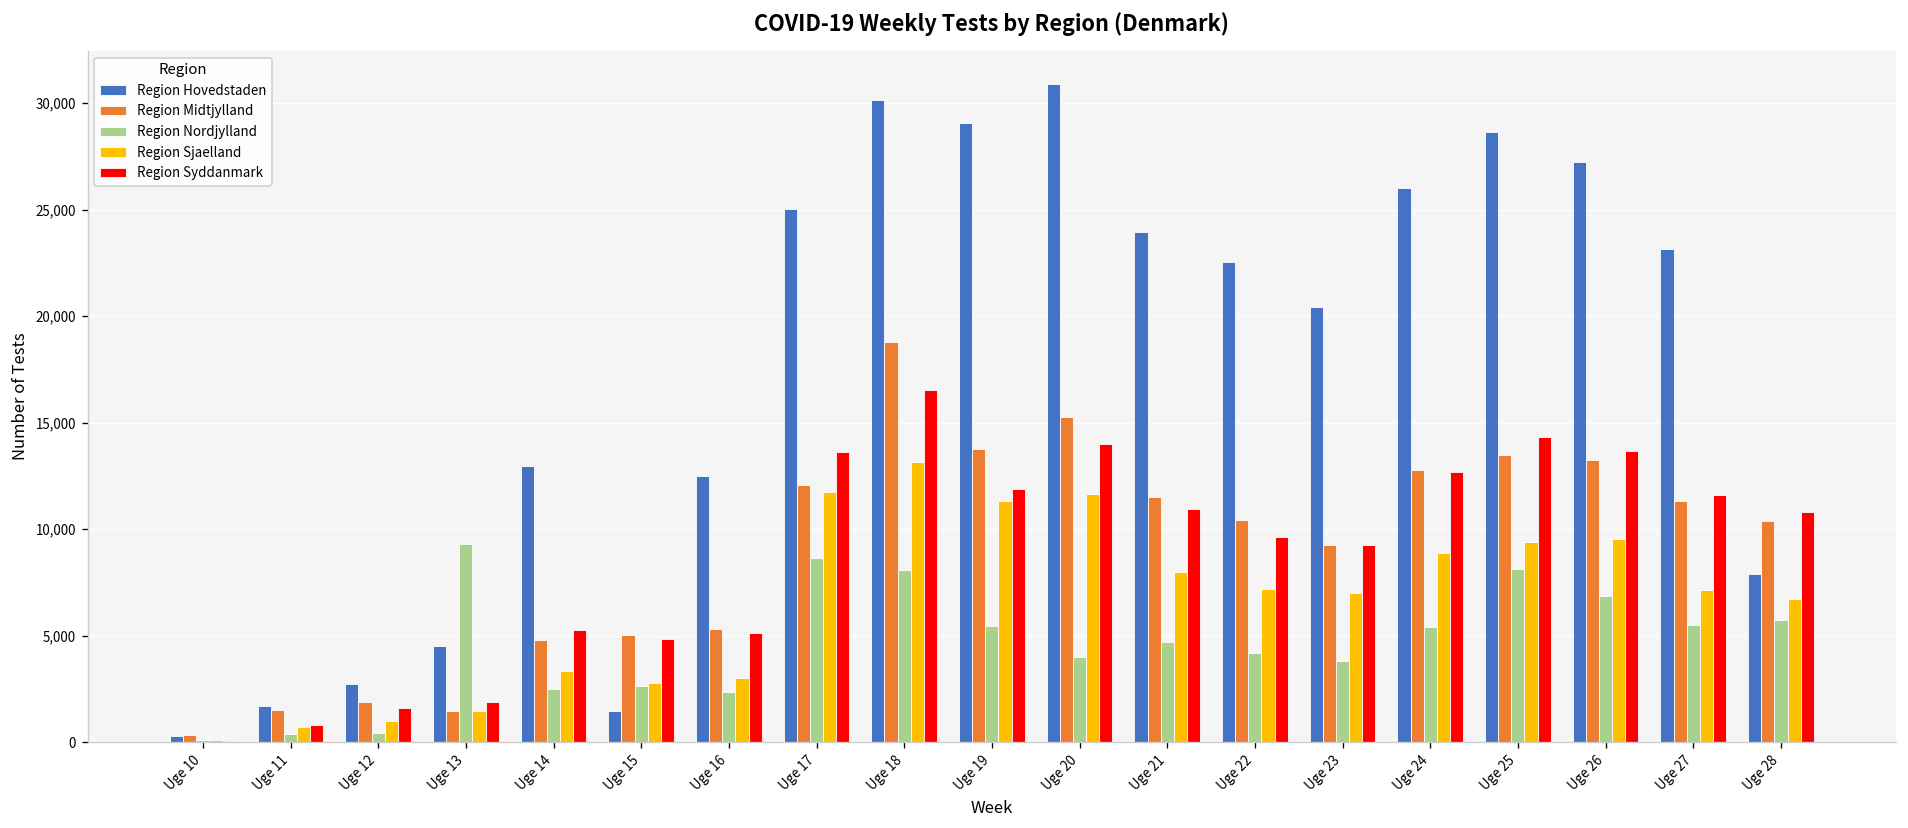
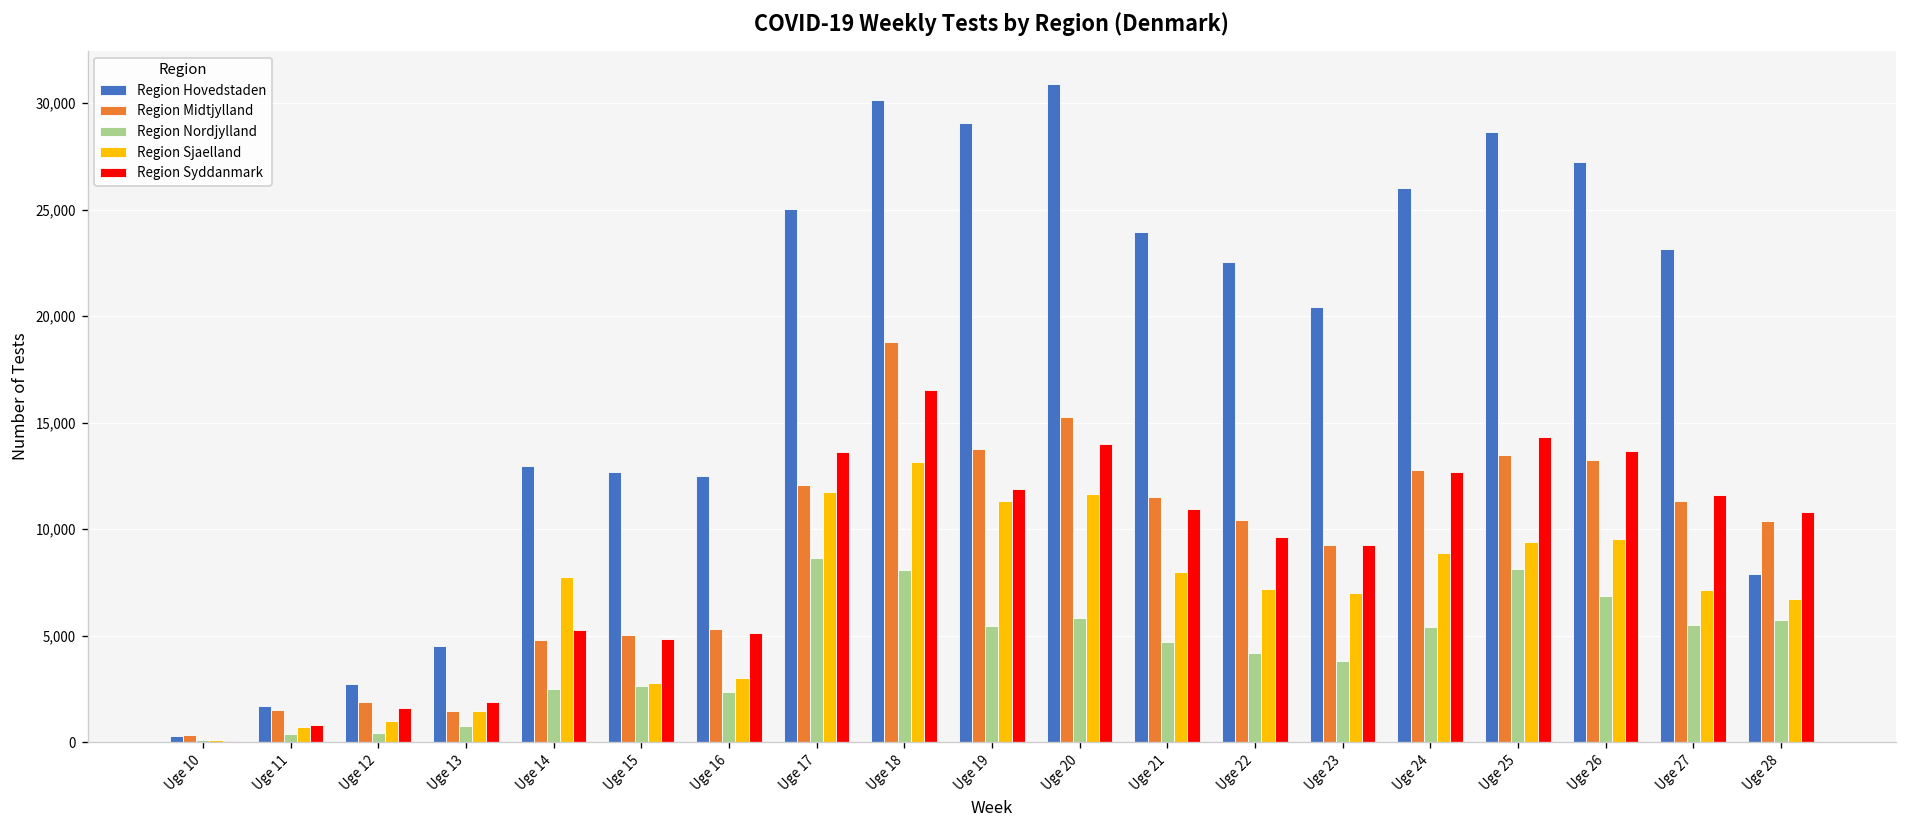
  {
    "Region Hovedstaden": {
      "Uge 10": "300",
      "Uge 11": "1,700",
      "Uge 12": "2,700",
      "Uge 13": "4,500",
      "Uge 14": "13,000",
-     "Uge 15": "1,400",
+     "Uge 15": "12,700",
      "Uge 16": "12,500",
      "Uge 17": "25,000",
      "Uge 18": "30,200",
      "Uge 19": "29,100",
      "Uge 20": "30,900",
      "Uge 21": "24,000",
      "Uge 22": "22,500",
      "Uge 23": "20,400",
      "Uge 24": "26,000",
      "Uge 25": "28,700",
      "Uge 26": "27,300",
      "Uge 27": "23,100",
      "Uge 28": "7,900"
    },
    "Region Midtjylland": {
      "Uge 10": "300",
      "Uge 11": "1,500",
      "Uge 12": "1,900",
      "Uge 13": "1,500",
      "Uge 14": "4,800",
      "Uge 15": "5,000",
      "Uge 16": "5,300",
      "Uge 17": "12,100",
      "Uge 18": "18,800",
      "Uge 19": "13,700",
      "Uge 20": "15,300",
      "Uge 21": "11,500",
      "Uge 22": "10,400",
      "Uge 23": "9,300",
      "Uge 24": "12,800",
      "Uge 25": "13,500",
      "Uge 26": "13,300",
      "Uge 27": "11,300",
      "Uge 28": "10,400"
    },
    "Region Nordjylland": {
      "Uge 11": "400",
      "Uge 12": "400",
-     "Uge 13": "9,300",
+     "Uge 13": "700",
      "Uge 14": "2,500",
      "Uge 15": "2,600",
      "Uge 16": "2,400",
      "Uge 17": "8,600",
      "Uge 18": "8,100",
      "Uge 19": "5,400",
-     "Uge 20": "4,000",
+     "Uge 20": "5,800",
      "Uge 21": "4,700",
      "Uge 22": "4,200",
      "Uge 23": "3,800",
      "Uge 24": "5,400",
      "Uge 25": "8,100",
      "Uge 26": "6,900",
      "Uge 27": "5,500",
      "Uge 28": "5,800"
    },
    "Region Sjaelland": {
      "Uge 11": "700",
      "Uge 12": "1,000",
      "Uge 13": "1,400",
-     "Uge 14": "3,400",
+     "Uge 14": "7,700",
      "Uge 15": "2,800",
      "Uge 16": "3,000",
      "Uge 17": "11,800",
      "Uge 18": "13,200",
      "Uge 19": "11,300",
      "Uge 20": "11,700",
      "Uge 21": "8,000",
      "Uge 22": "7,200",
      "Uge 23": "7,000",
      "Uge 24": "8,900",
      "Uge 25": "9,400",
      "Uge 26": "9,600",
      "Uge 27": "7,200",
      "Uge 28": "6,700"
    },
    "Region Syddanmark": {
      "Uge 11": "800",
      "Uge 12": "1,600",
      "Uge 13": "1,900",
      "Uge 14": "5,300",
      "Uge 15": "4,800",
      "Uge 16": "5,100",
      "Uge 17": "13,600",
      "Uge 18": "16,500",
      "Uge 19": "11,900",
      "Uge 20": "14,000",
      "Uge 21": "10,900",
      "Uge 22": "9,600",
      "Uge 23": "9,200",
      "Uge 24": "12,700",
      "Uge 25": "14,300",
      "Uge 26": "13,700",
      "Uge 27": "11,600",
      "Uge 28": "10,800"
    }
  }
